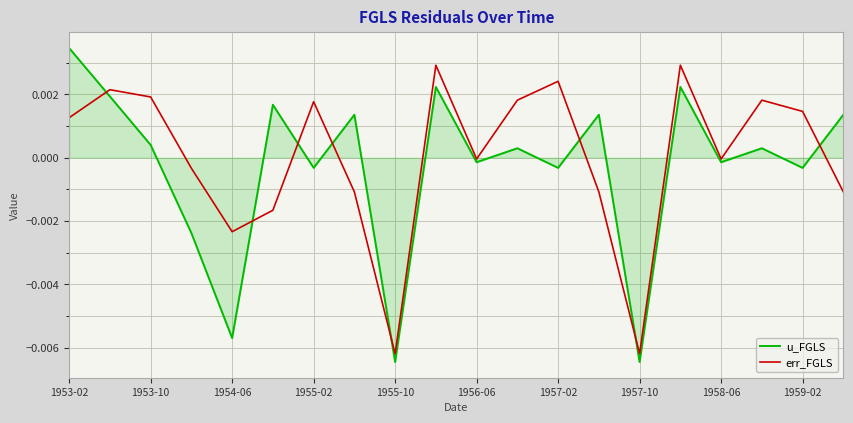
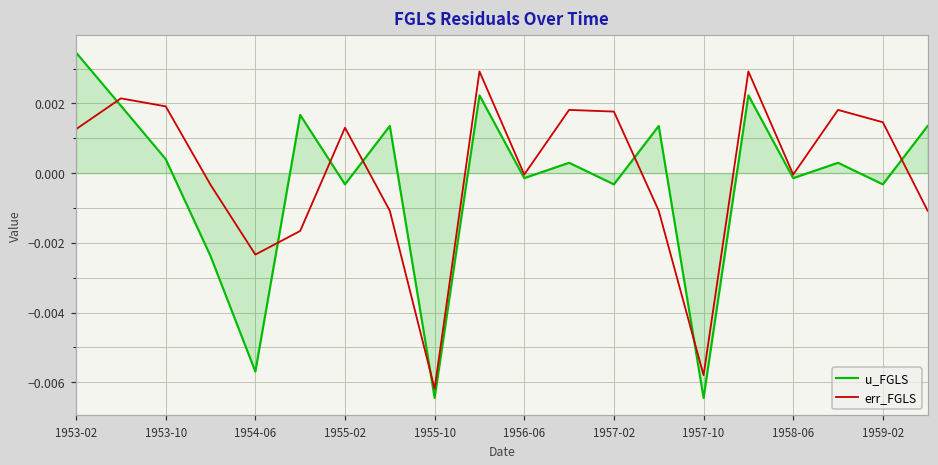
  {
    "err_FGLS": {
      "1953-02": 0.0013,
      "1953-10": 0.0019,
      "1954-06": -0.0023,
-     "1955-02": 0.0018,
+     "1955-02": 0.0013,
      "1955-10": -0.0062,
-     "1957-02": 0.0024,
-     "1957-10": -0.0062,
+     "1957-02": 0.0018,
+     "1957-10": -0.0058,
      "1959-02": 0.0015
    }
  }
